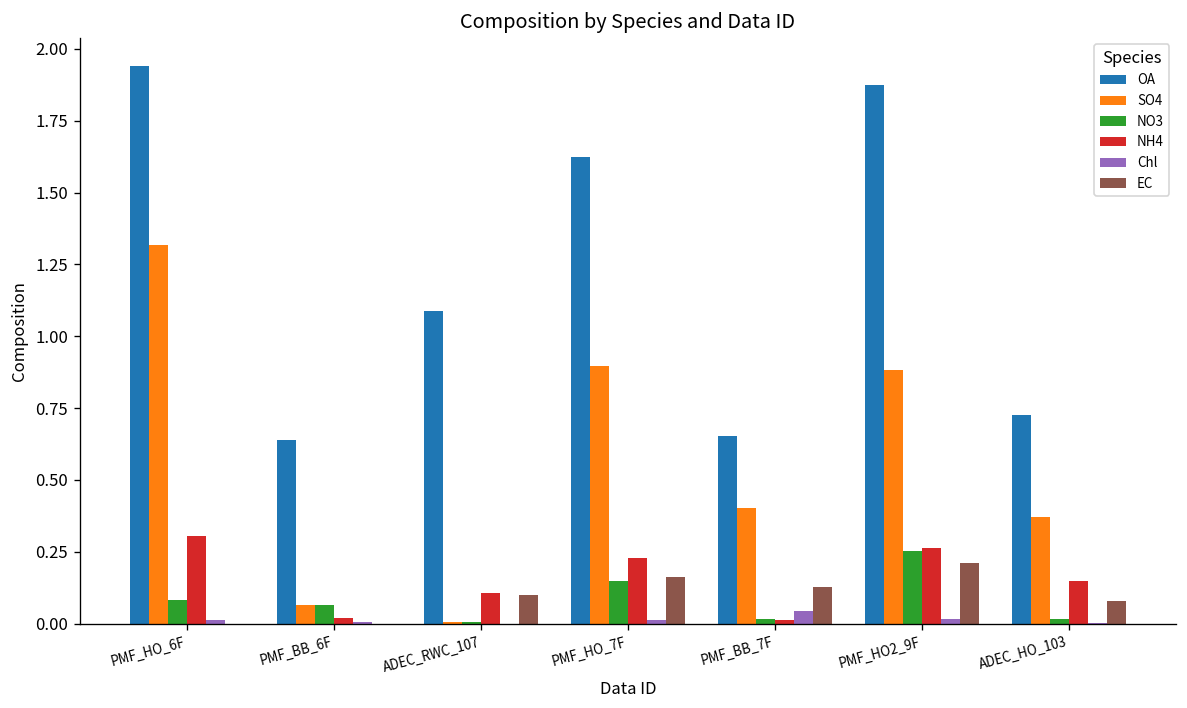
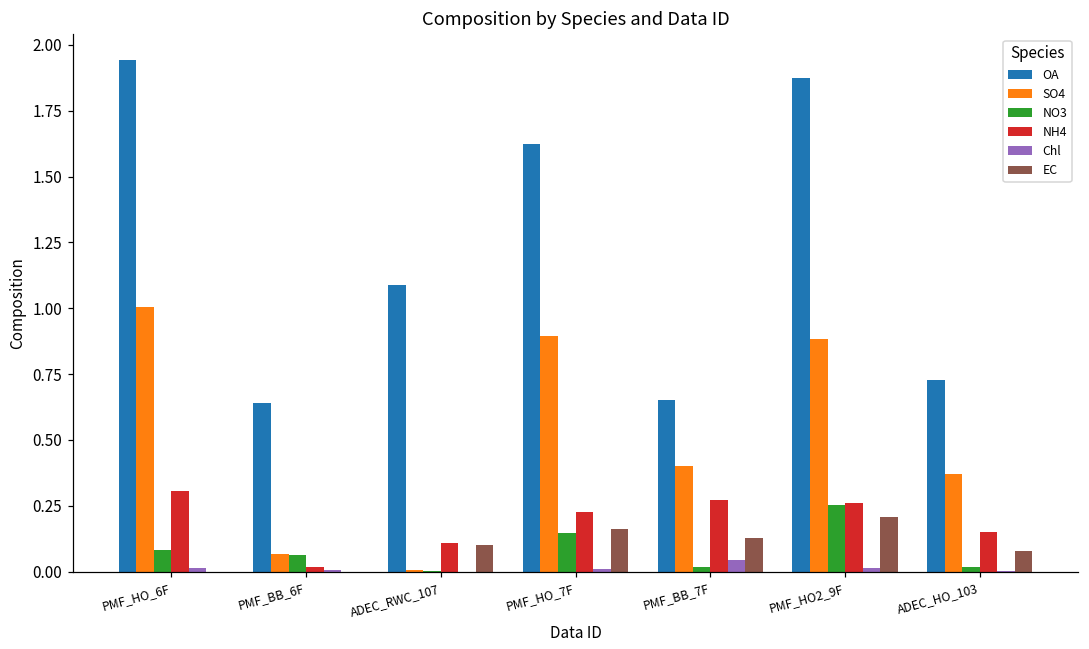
  {
    "OA": {
      "PMF_HO_6F": 1.94,
      "PMF_BB_6F": 0.64,
      "ADEC_RWC_107": 1.09,
      "PMF_HO_7F": 1.62,
      "PMF_BB_7F": 0.65,
      "PMF_HO2_9F": 1.87,
      "ADEC_HO_103": 0.73
    },
    "SO4": {
-     "PMF_HO_6F": 1.32,
+     "PMF_HO_6F": 1.01,
      "PMF_BB_6F": 0.07,
      "PMF_HO_7F": 0.90,
      "PMF_BB_7F": 0.40,
      "PMF_HO2_9F": 0.88,
      "ADEC_HO_103": 0.37
    },
    "NO3": {
      "PMF_HO_6F": 0.08,
      "PMF_BB_6F": 0.06,
      "PMF_HO_7F": 0.15,
      "PMF_BB_7F": 0.02,
      "PMF_HO2_9F": 0.25,
      "ADEC_HO_103": 0.02
    },
    "NH4": {
      "PMF_HO_6F": 0.31,
      "PMF_BB_6F": 0.02,
      "ADEC_RWC_107": 0.11,
      "PMF_HO_7F": 0.23,
-     "PMF_BB_7F": 0.01,
+     "PMF_BB_7F": 0.27,
      "PMF_HO2_9F": 0.26,
      "ADEC_HO_103": 0.15
    },
    "Chl": {
      "PMF_HO_6F": 0.01,
      "ADEC_RWC_107": 0.00,
      "PMF_HO_7F": 0.01,
      "PMF_BB_7F": 0.04,
      "PMF_HO2_9F": 0.01
    },
    "EC": {
      "PMF_HO_6F": 0.00,
      "PMF_BB_6F": 0.00,
      "ADEC_RWC_107": 0.10,
      "PMF_HO_7F": 0.16,
      "PMF_BB_7F": 0.13,
      "PMF_HO2_9F": 0.21,
      "ADEC_HO_103": 0.08
    }
  }
